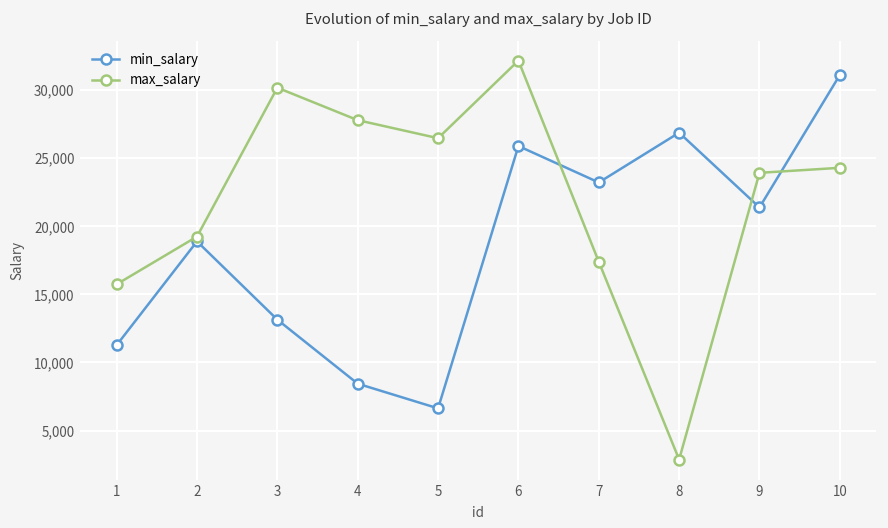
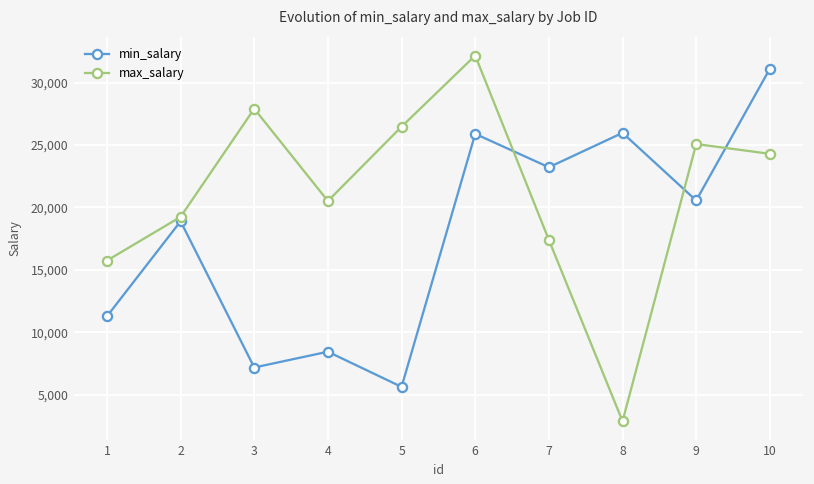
  {
    "min_salary": {
      "1": "11,300",
      "2": "18,900",
-     "3": "13,100",
+     "3": "7,200",
      "4": "8,400",
-     "5": "6,600",
+     "5": "5,600",
      "6": "25,900",
      "7": "23,200",
-     "8": "26,900",
-     "9": "21,400",
+     "8": "26,000",
+     "9": "20,600",
      "10": "31,100"
    },
    "max_salary": {
      "1": "15,700",
      "2": "19,200",
-     "3": "30,200",
-     "4": "27,800",
+     "3": "27,900",
+     "4": "20,500",
      "5": "26,500",
      "6": "32,200",
      "7": "17,400",
      "8": "2,900",
-     "9": "23,900",
+     "9": "25,100",
      "10": "24,300"
    }
  }
